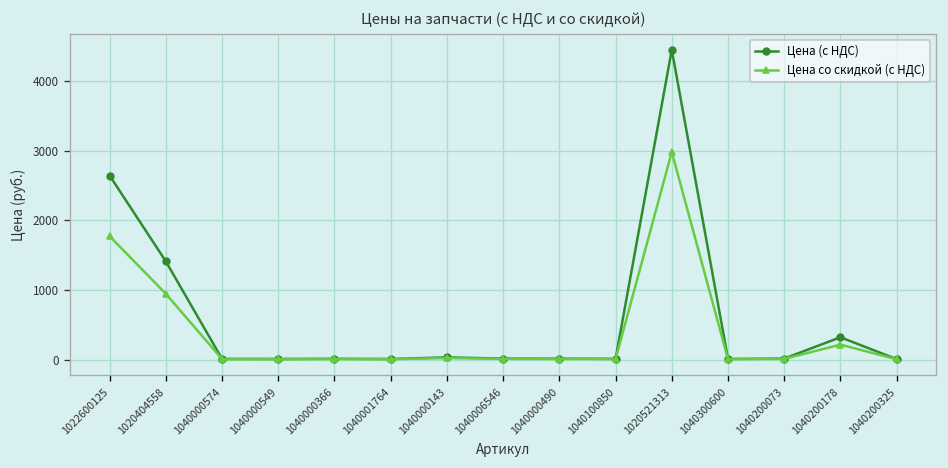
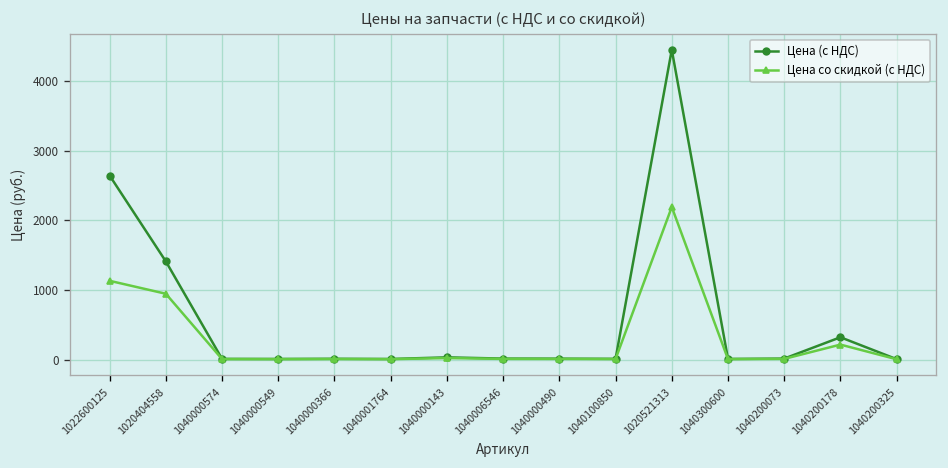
  {
    "Цена (с НДС)": {
      "1022600125": 2600,
      "1020404558": 1400,
      "1020521313": 4500,
      "1040200178": 300
    },
    "Цена со скидкой (с НДС)": {
-     "1022600125": 1800,
+     "1022600125": 1100,
      "1020404558": 900,
-     "1020521313": 3000,
+     "1020521313": 2200,
      "1040200178": 200
    }
  }
